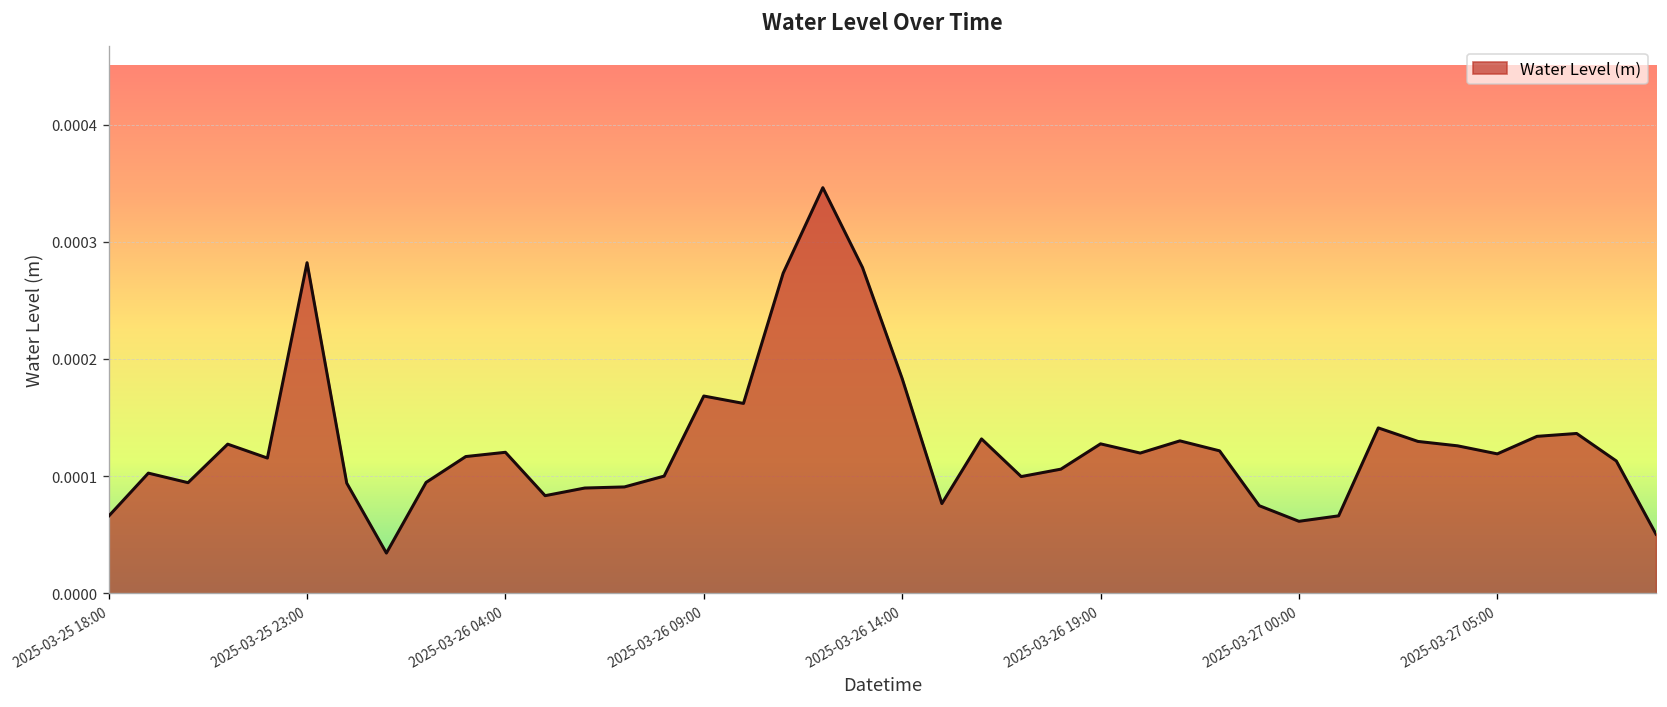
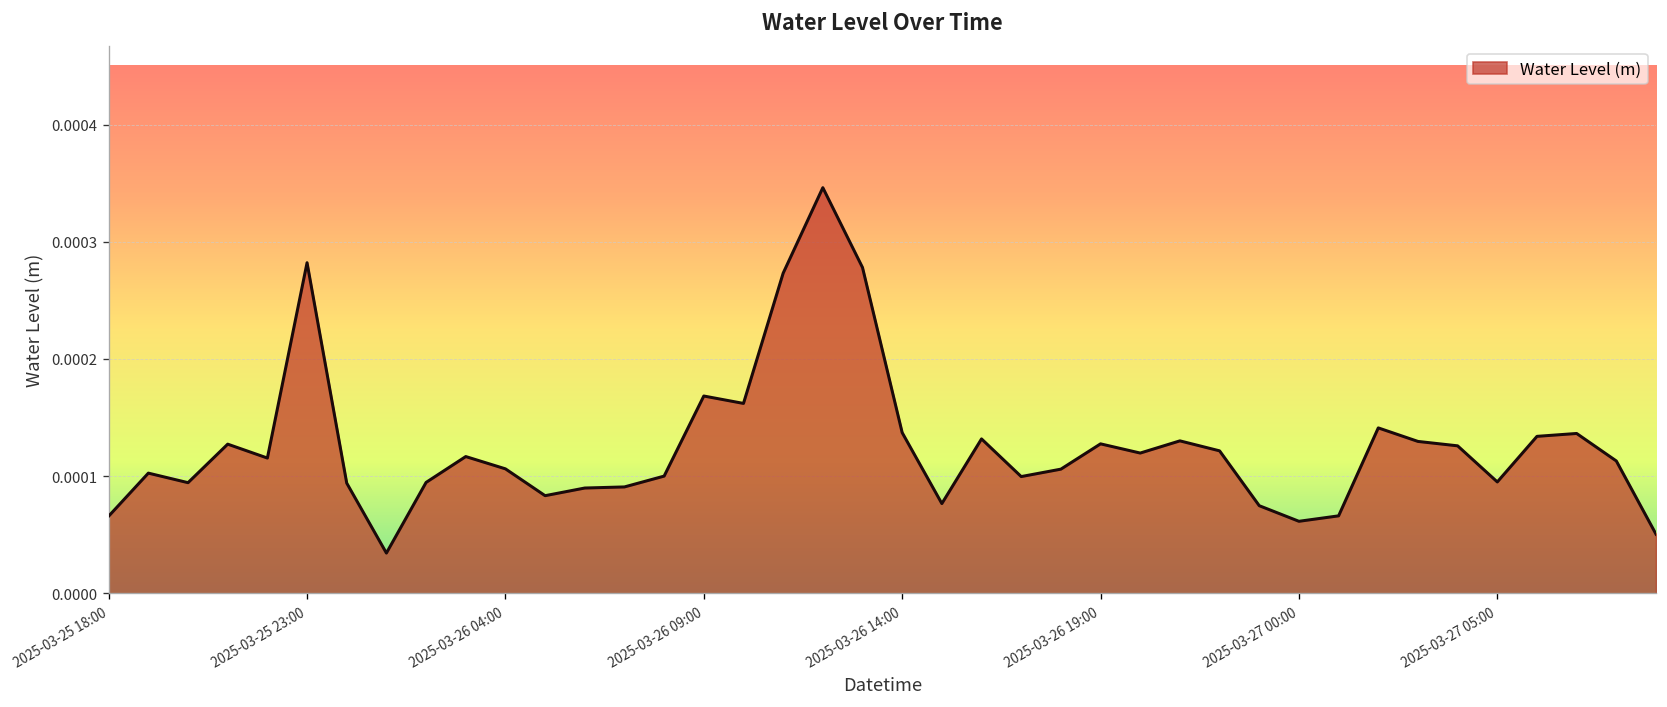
  {
    "2025-03-25 18:00": 0.00007,
    "2025-03-25 23:00": 0.00028,
-   "2025-03-26 04:00": 0.00012,
+   "2025-03-26 04:00": 0.00011,
    "2025-03-26 09:00": 0.00017,
-   "2025-03-26 14:00": 0.00018,
+   "2025-03-26 14:00": 0.00014,
    "2025-03-26 19:00": 0.00013,
    "2025-03-27 00:00": 0.00006,
-   "2025-03-27 05:00": 0.00012
+   "2025-03-27 05:00": 0.00010
  }
